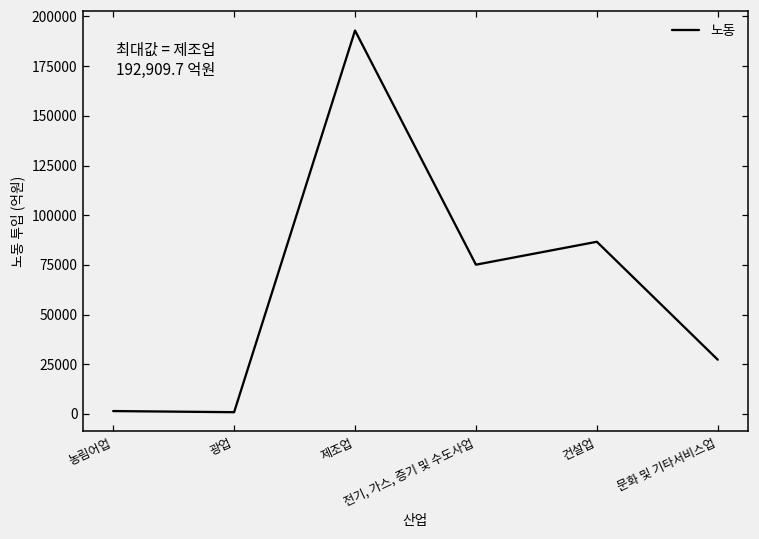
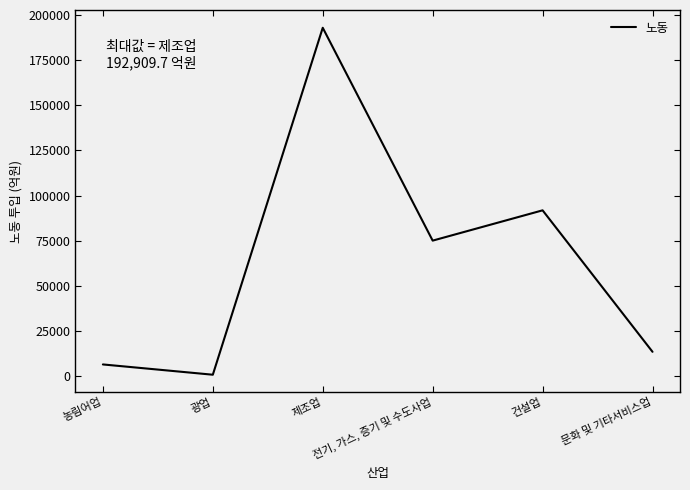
  {
-   "농림어업": 1000,
+   "농림어업": 7000,
    "광업": 1000,
    "제조업": 193000,
    "전기, 가스, 증기 및 수도사업": 75000,
-   "건설업": 87000,
-   "문화 및 기타서비스업": 27000
+   "건설업": 92000,
+   "문화 및 기타서비스업": 14000
  }
